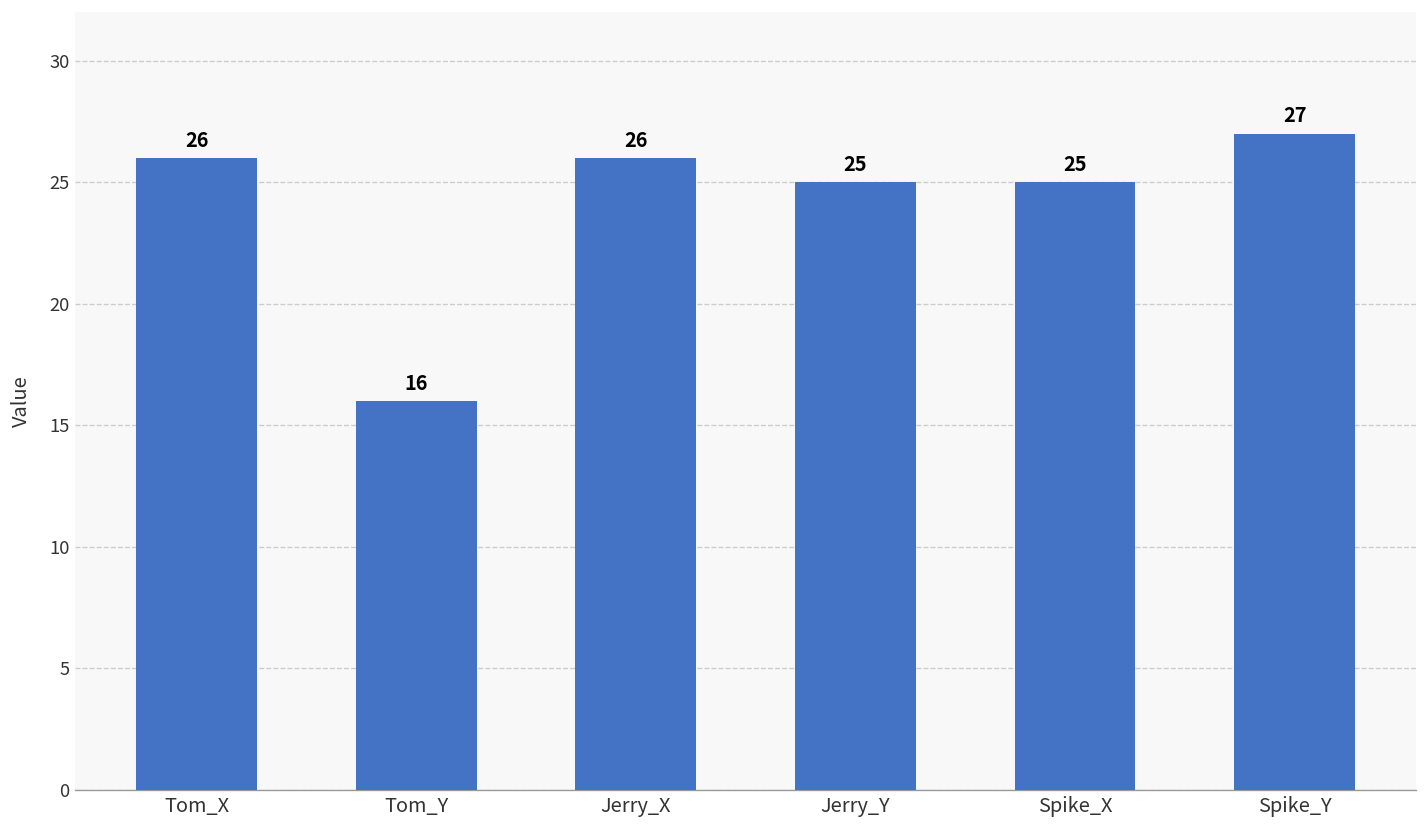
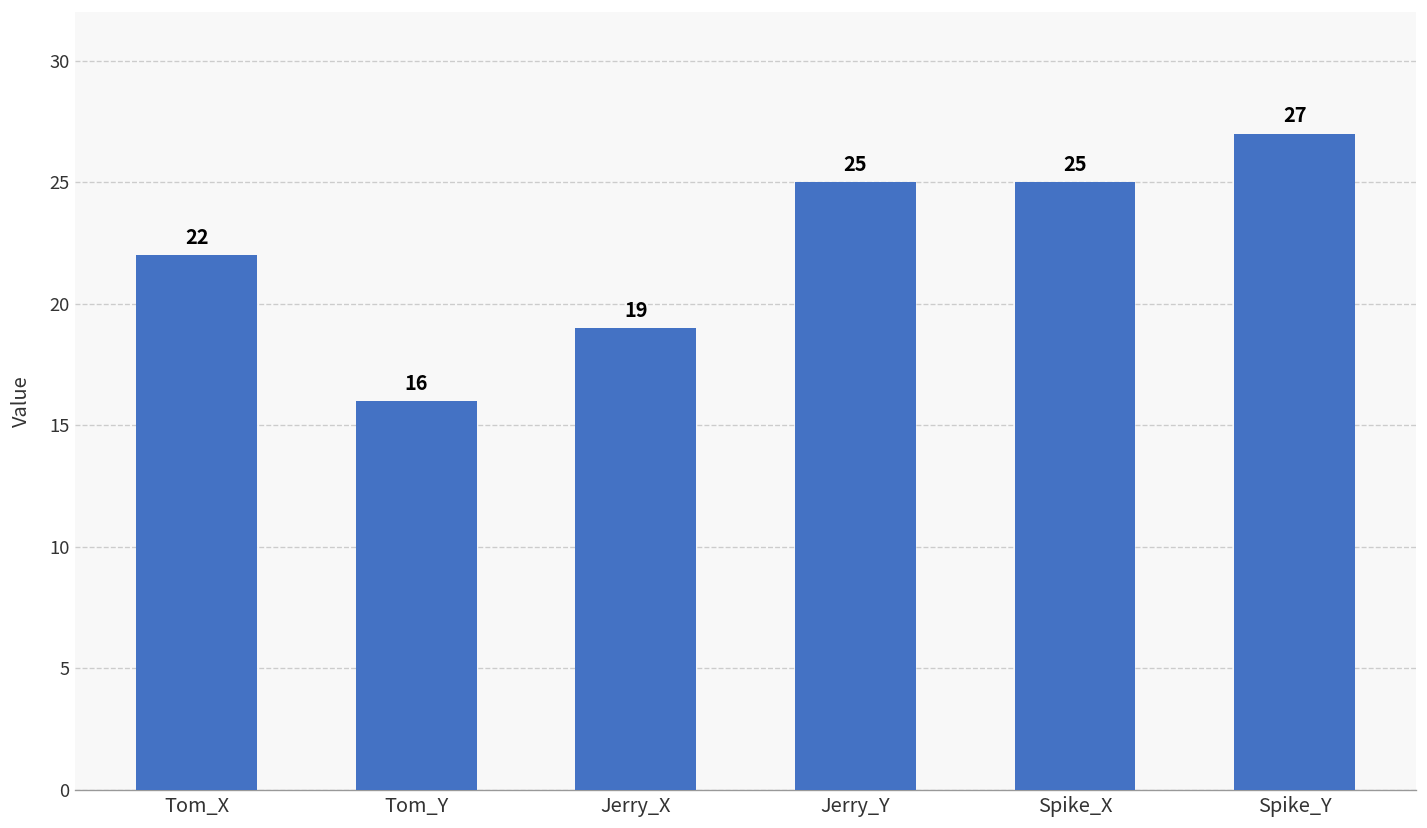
  {
-   "Tom_X": 26,
+   "Tom_X": 22,
    "Tom_Y": 16,
-   "Jerry_X": 26,
+   "Jerry_X": 19,
    "Jerry_Y": 25,
    "Spike_X": 25,
    "Spike_Y": 27
  }
